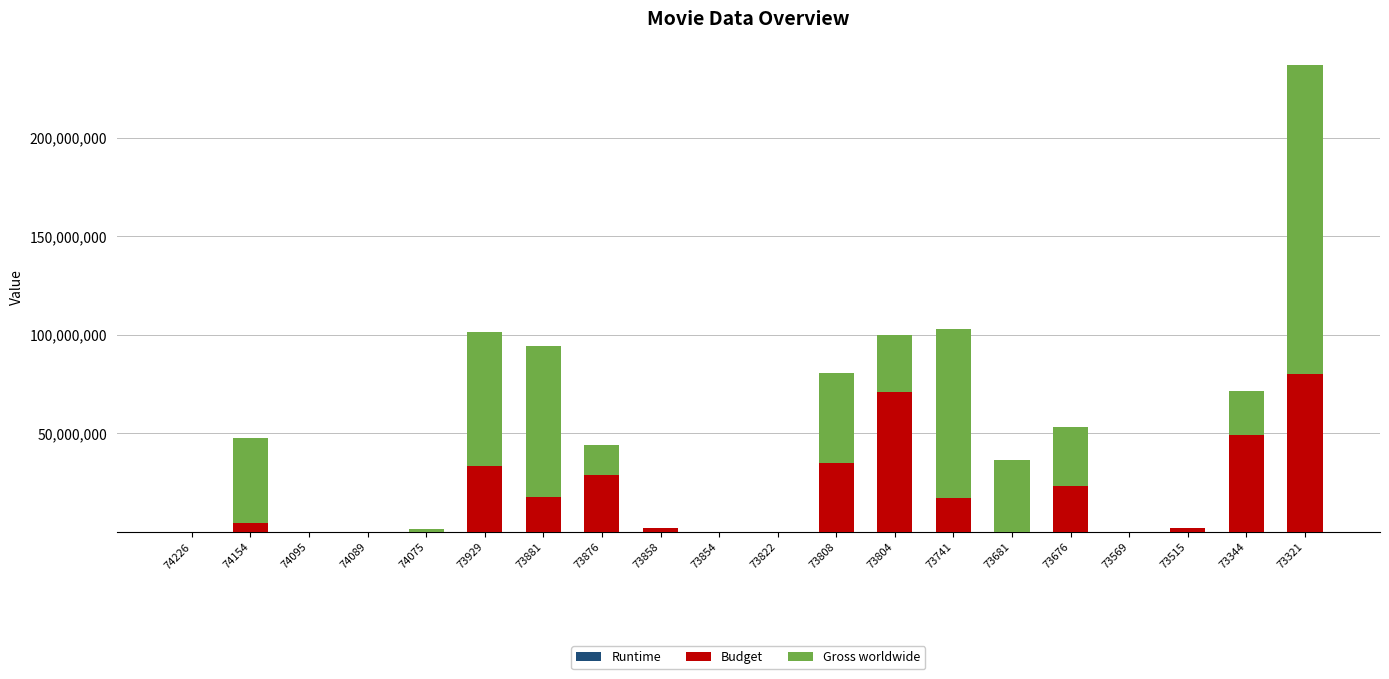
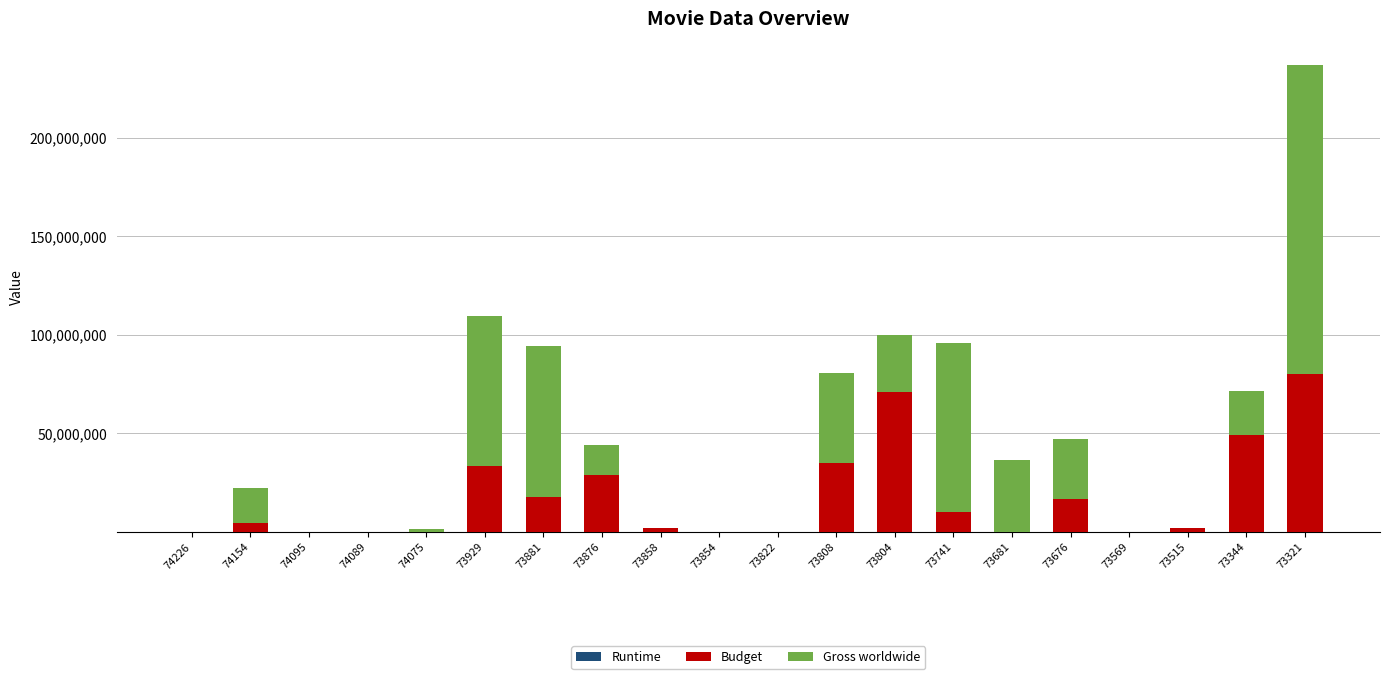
  {
    "Budget": {
      "74226": "0",
      "74154": "4,000,000",
      "74095": "0",
      "74089": "0",
      "74075": "0",
      "73929": "33,000,000",
      "73881": "18,000,000",
      "73876": "29,000,000",
      "73858": "2,000,000",
      "73854": "0",
      "73822": "0",
      "73808": "35,000,000",
      "73804": "71,000,000",
-     "73741": "17,000,000",
+     "73741": "10,000,000",
      "73681": "0",
-     "73676": "23,000,000",
+     "73676": "17,000,000",
      "73569": "0",
      "73515": "2,000,000",
      "73344": "49,000,000",
      "73321": "80,000,000"
    },
    "Gross worldwide": {
      "74226": "0",
-     "74154": "43,000,000",
+     "74154": "18,000,000",
      "74095": "0",
      "74089": "0",
      "74075": "1,000,000",
-     "73929": "68,000,000",
+     "73929": "76,000,000",
      "73881": "77,000,000",
      "73876": "15,000,000",
      "73858": "0",
      "73854": "0",
      "73822": "0",
      "73808": "46,000,000",
      "73804": "29,000,000",
      "73741": "86,000,000",
      "73681": "36,000,000",
      "73676": "30,000,000",
      "73569": "0",
      "73344": "22,000,000",
      "73321": "157,000,000"
    }
  }
